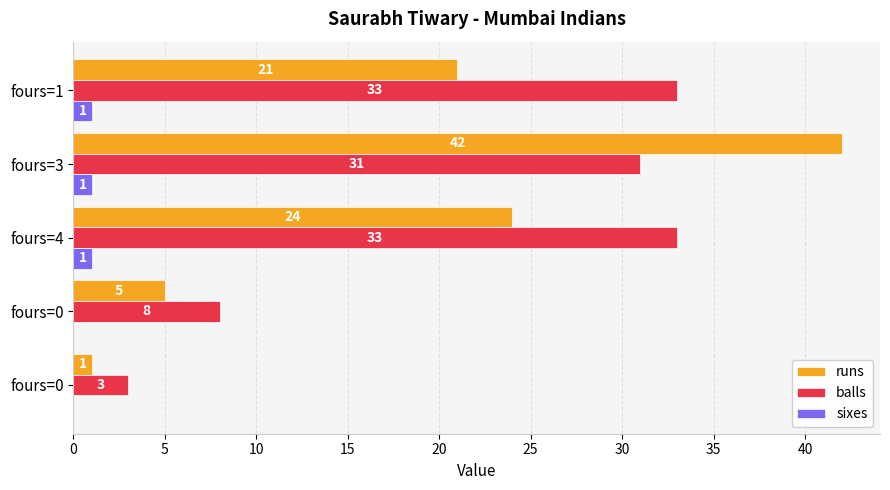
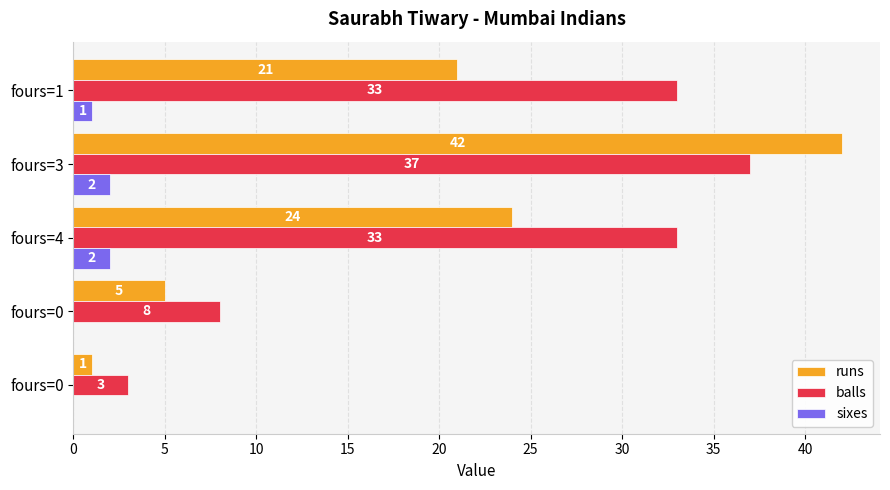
  {
    "runs": {
      "fours=1": 21,
      "fours=3": 42,
      "fours=4": 24
    },
    "balls": {
      "fours=1": 33,
-     "fours=3": 31,
+     "fours=3": 37,
      "fours=4": 33
    },
    "sixes": {
      "fours=1": 1,
-     "fours=3": 1,
-     "fours=4": 1
+     "fours=3": 2,
+     "fours=4": 2
    }
  }
